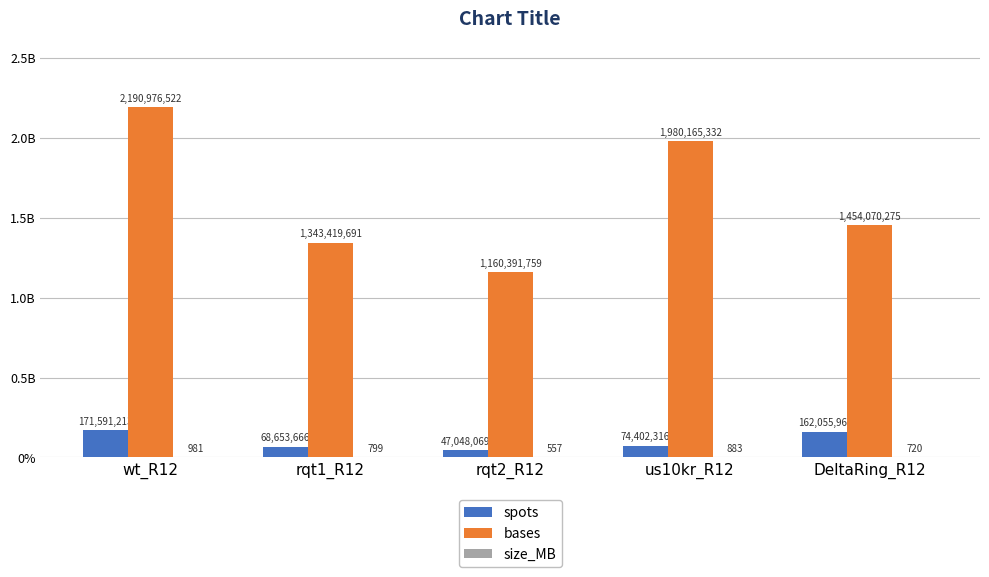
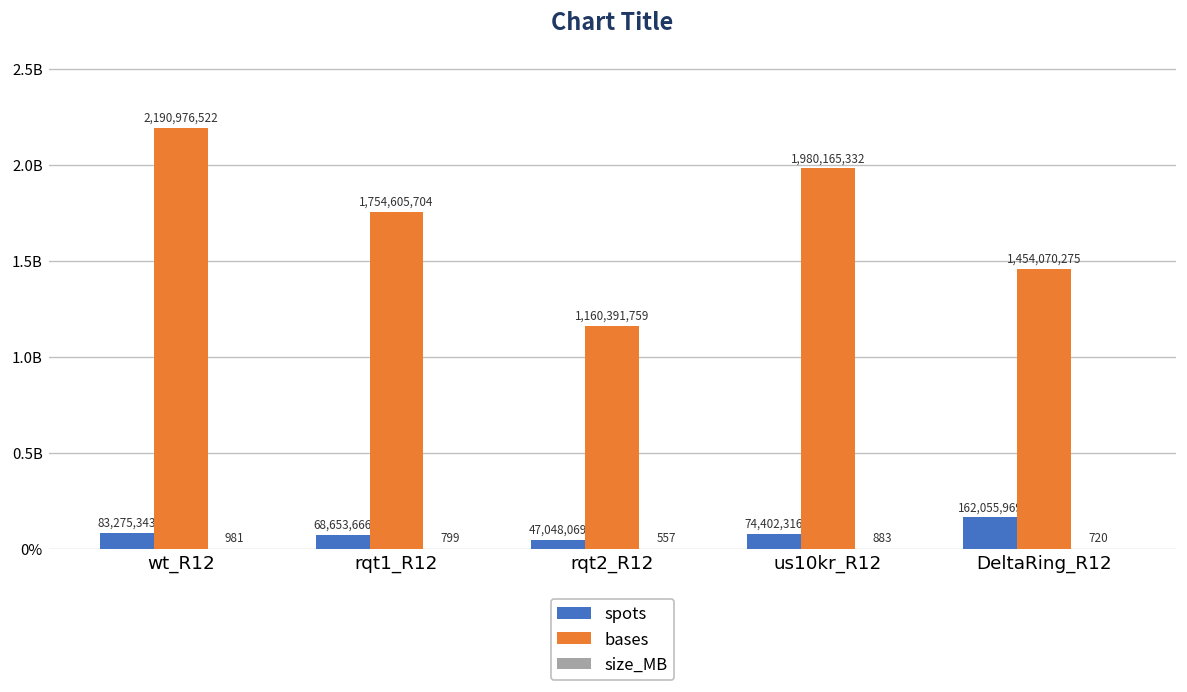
  {
    "spots": {
-     "wt_R12": "171,591,213",
+     "wt_R12": "83,275,343",
      "rqt1_R12": "68,653,666",
      "rqt2_R12": "47,048,069",
      "us10kr_R12": "74,402,316",
      "DeltaRing_R12": "162,055,969"
    },
    "bases": {
      "wt_R12": "2,190,976,522",
-     "rqt1_R12": "1,343,419,691",
+     "rqt1_R12": "1,754,605,704",
      "rqt2_R12": "1,160,391,759",
      "us10kr_R12": "1,980,165,332",
      "DeltaRing_R12": "1,454,070,275"
    },
    "size_MB": {
      "wt_R12": "981",
      "rqt1_R12": "799",
      "rqt2_R12": "557",
      "us10kr_R12": "883",
      "DeltaRing_R12": "720"
    }
  }
